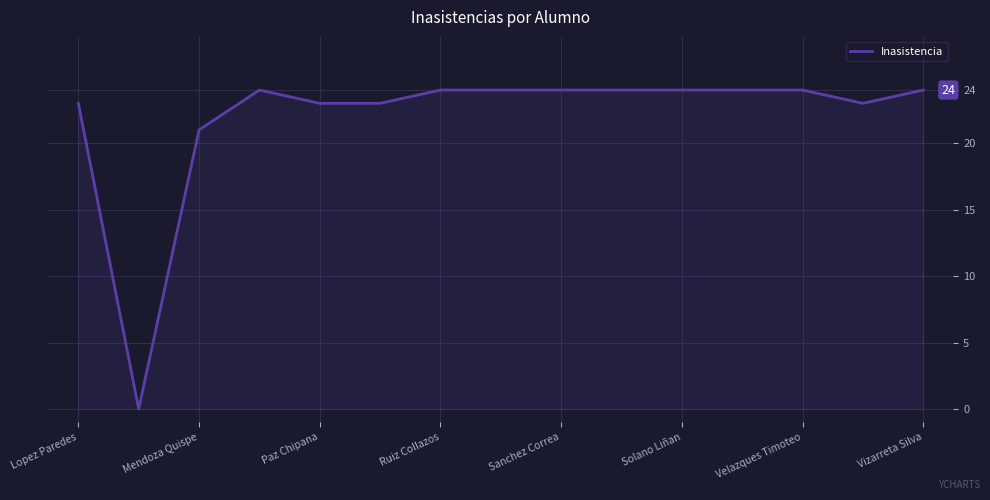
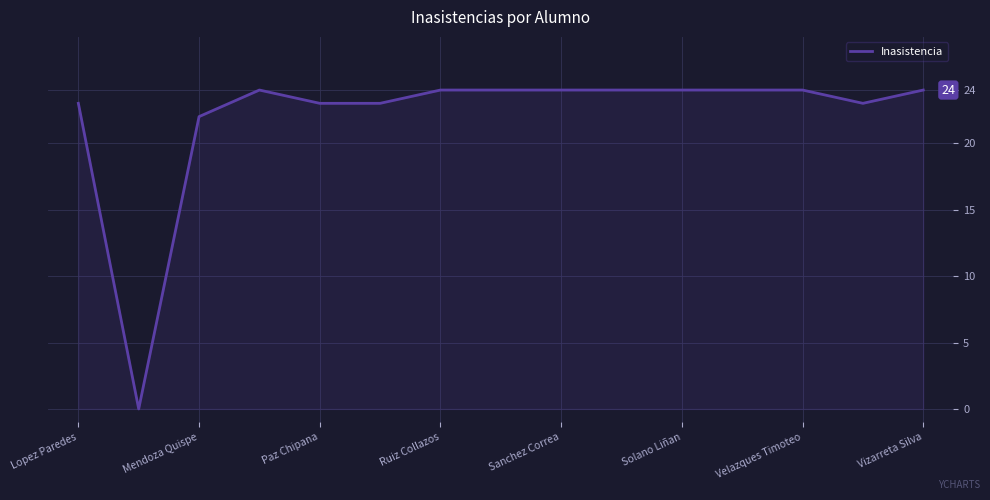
  {
    "Lopez Paredes": 23,
-   "Mendoza Quispe": 21,
+   "Mendoza Quispe": 22,
    "Paz Chipana": 23,
    "Ruiz Collazos": 24,
    "Sanchez Correa": 24,
    "Solano Liñan": 24,
    "Velazques Timoteo": 24
  }
